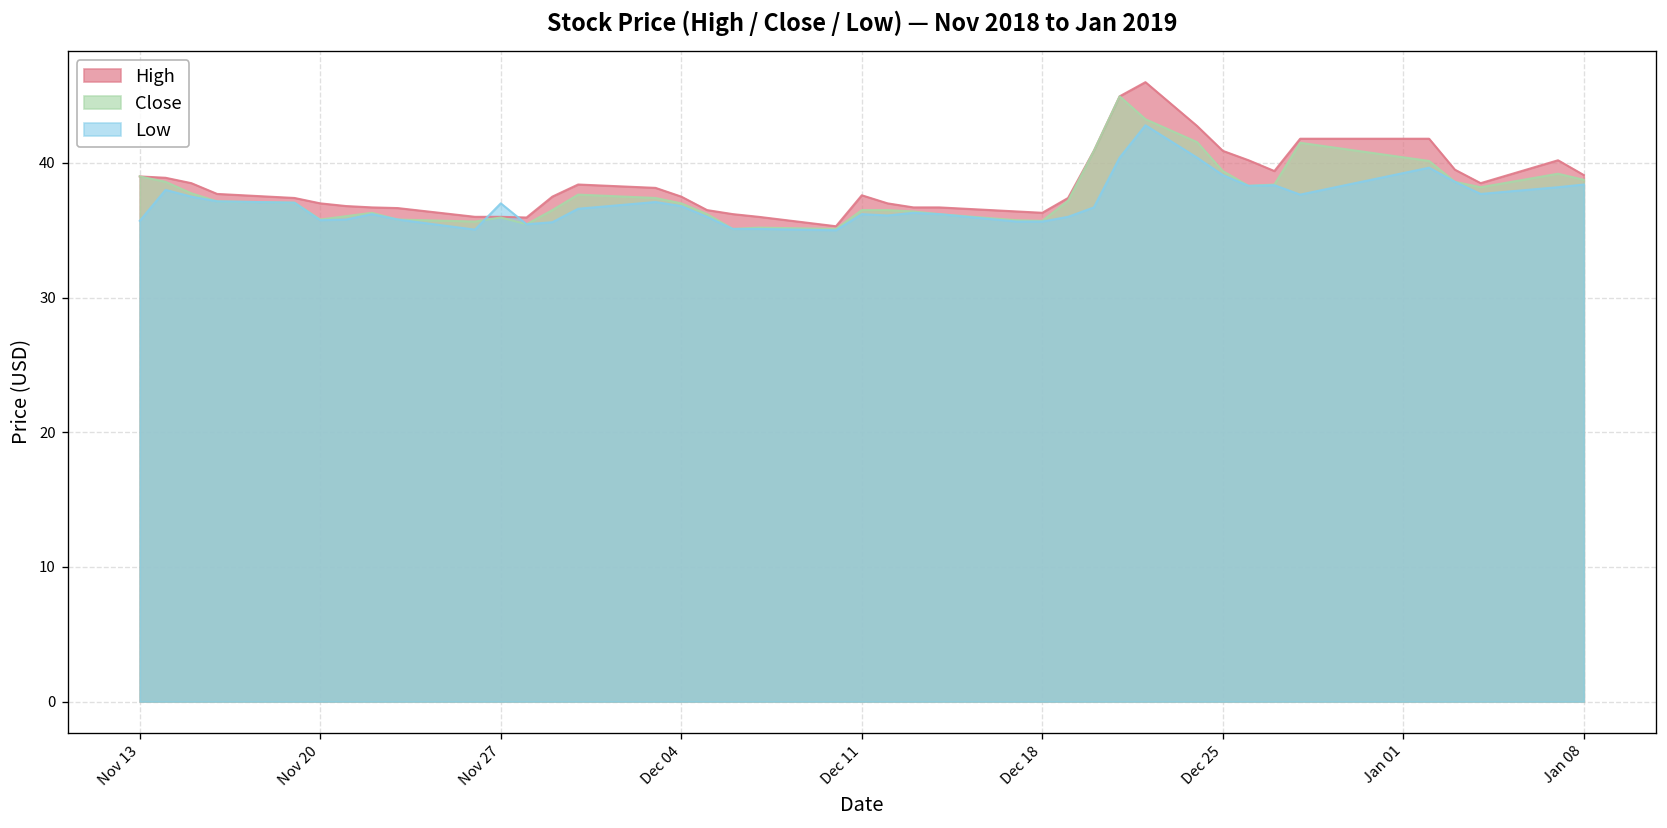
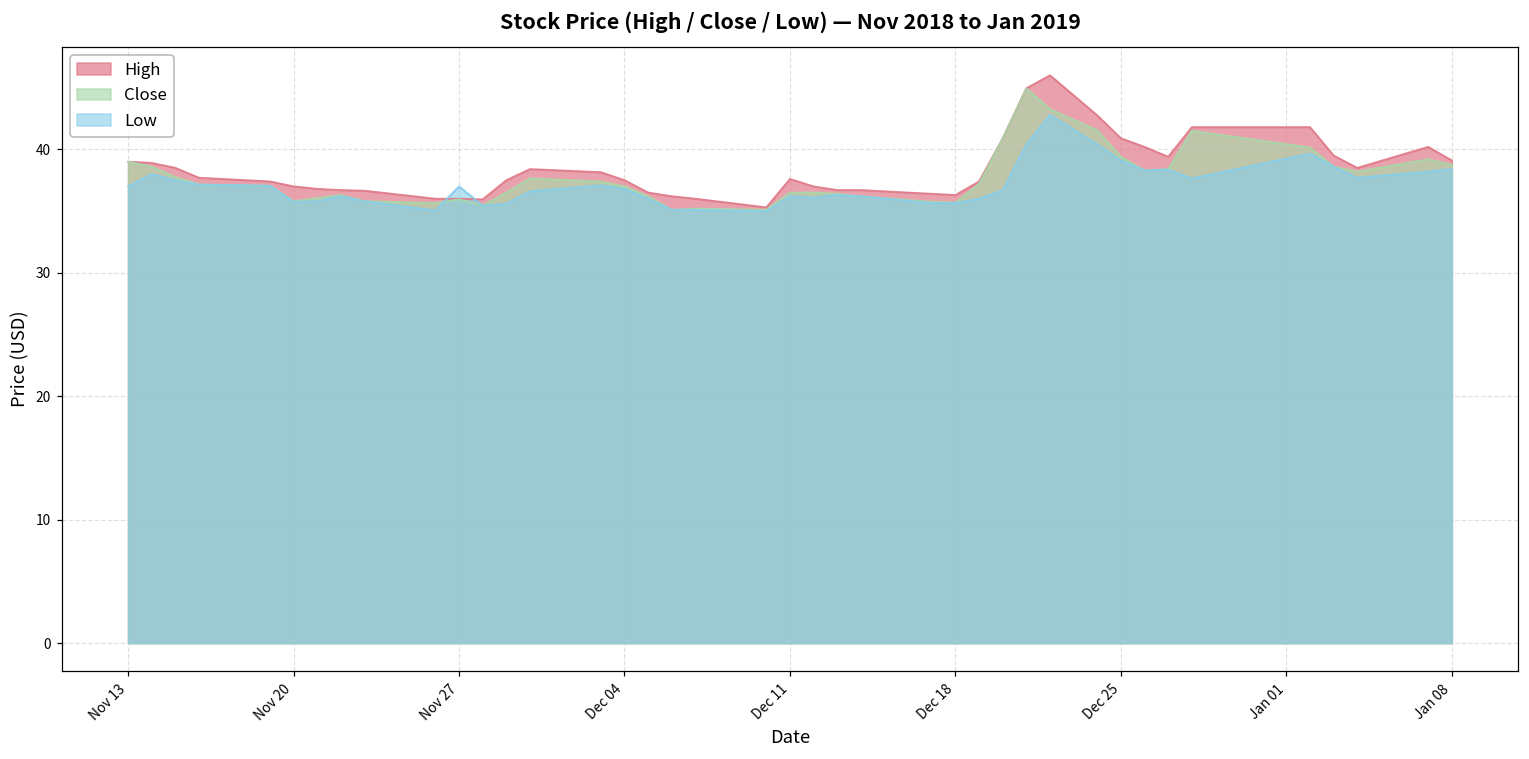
  {
    "High": {
      "Nov 20": 37.0,
      "Dec 04": 37.5,
      "Dec 11": 37.6,
      "Dec 18": 36.3,
      "Dec 25": 40.9,
      "Jan 08": 39.1
    },
    "Close": {
      "Dec 11": 36.5,
      "Dec 25": 39.4,
      "Jan 08": 38.8
    },
    "Low": {
-     "Nov 13": 35.7,
+     "Nov 13": 37.0,
      "Nov 27": 37.0,
      "Dec 11": 36.2,
      "Dec 25": 39.1,
      "Jan 08": 38.4
    }
  }
